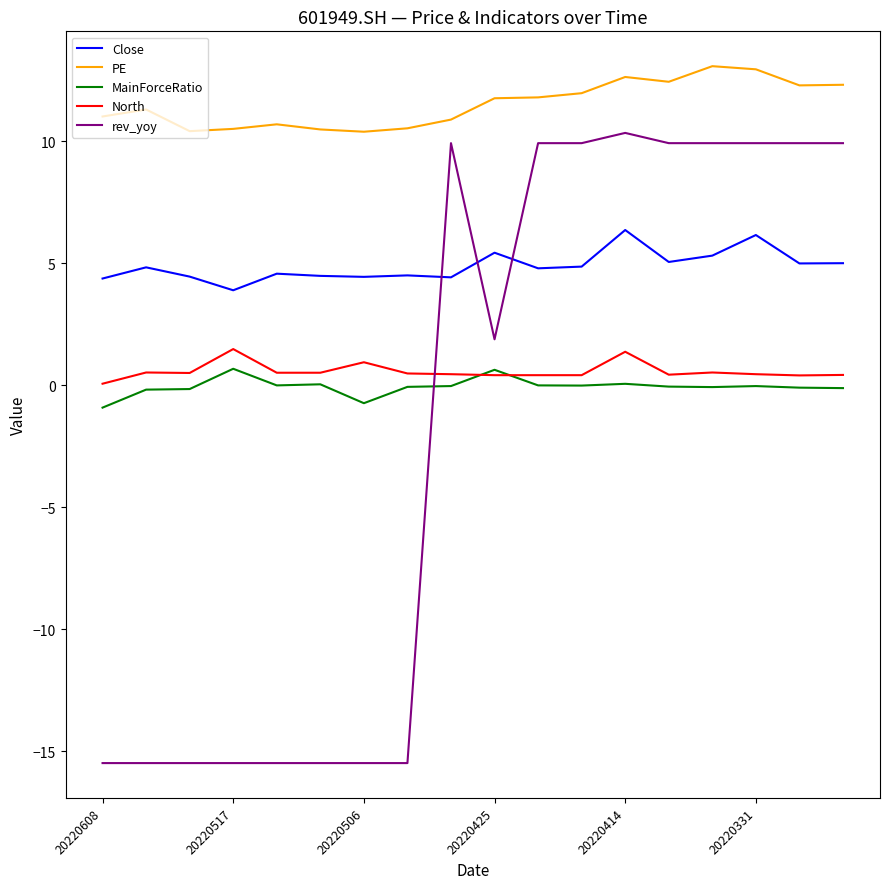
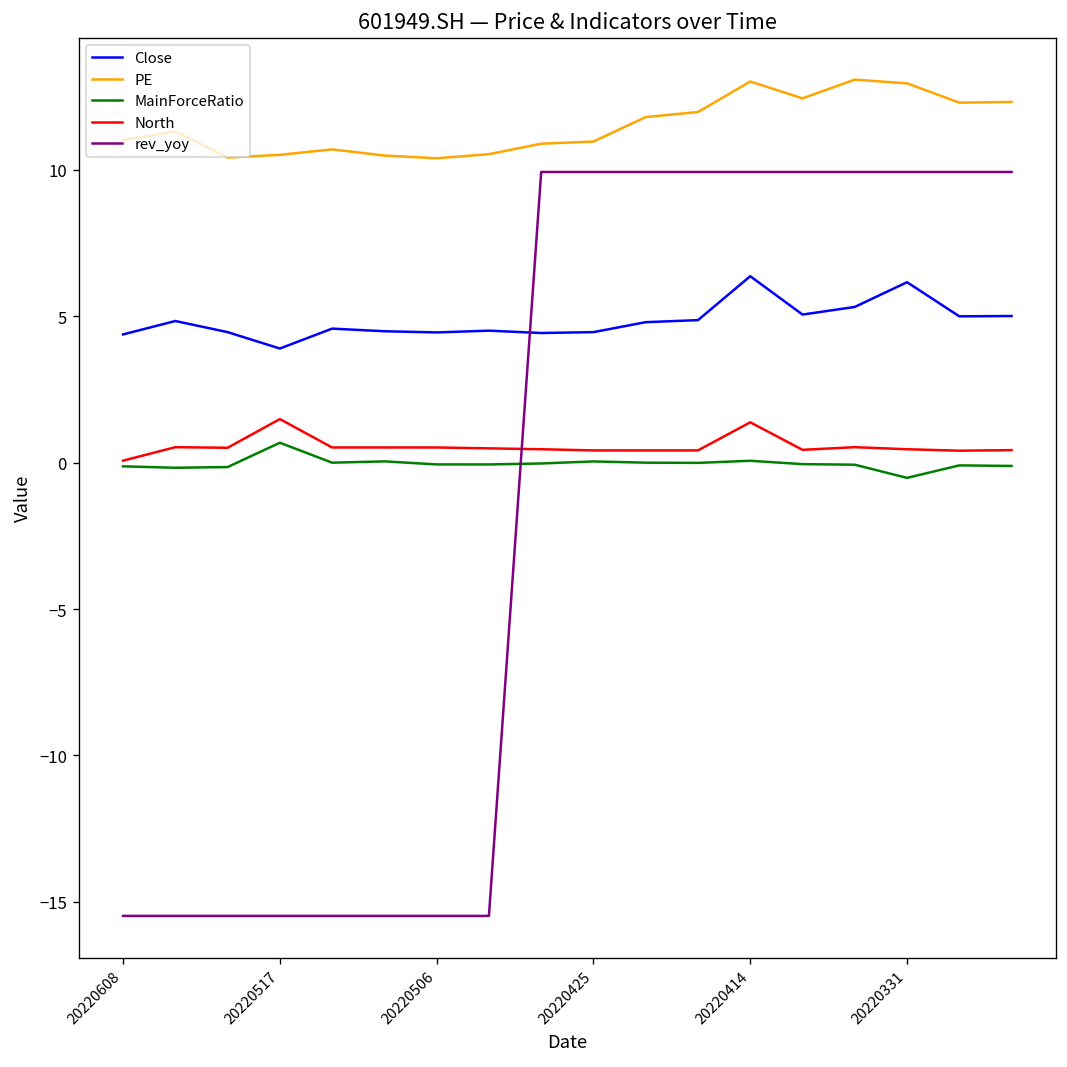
  {
    "Close": {
      "20220608": 4.4,
      "20220517": 3.9,
      "20220506": 4.5,
-     "20220425": 5.4,
+     "20220425": 4.5,
      "20220414": 6.4,
      "20220331": 6.2
    },
    "PE": {
      "20220517": 10.5,
      "20220506": 10.4,
-     "20220425": 11.8,
-     "20220414": 12.6,
+     "20220425": 11.0,
+     "20220414": 13.0,
      "20220331": 13.0
    },
    "MainForceRatio": {
-     "20220608": -0.9,
+     "20220608": -0.1,
      "20220517": 0.7,
-     "20220506": -0.7,
-     "20220425": 0.6,
+     "20220506": -0.1,
+     "20220425": 0.0,
      "20220414": 0.1,
-     "20220331": 0.0
+     "20220331": -0.5
    },
    "North": {
      "20220608": 0.1,
      "20220517": 1.5,
-     "20220506": 1.0,
+     "20220506": 0.5,
      "20220425": 0.4,
      "20220414": 1.4,
      "20220331": 0.5
    },
    "rev_yoy": {
      "20220608": -15.5,
      "20220517": -15.5,
      "20220506": -15.5,
-     "20220425": 1.9,
-     "20220414": 10.4,
+     "20220425": 9.9,
+     "20220414": 9.9,
      "20220331": 9.9
    }
  }
